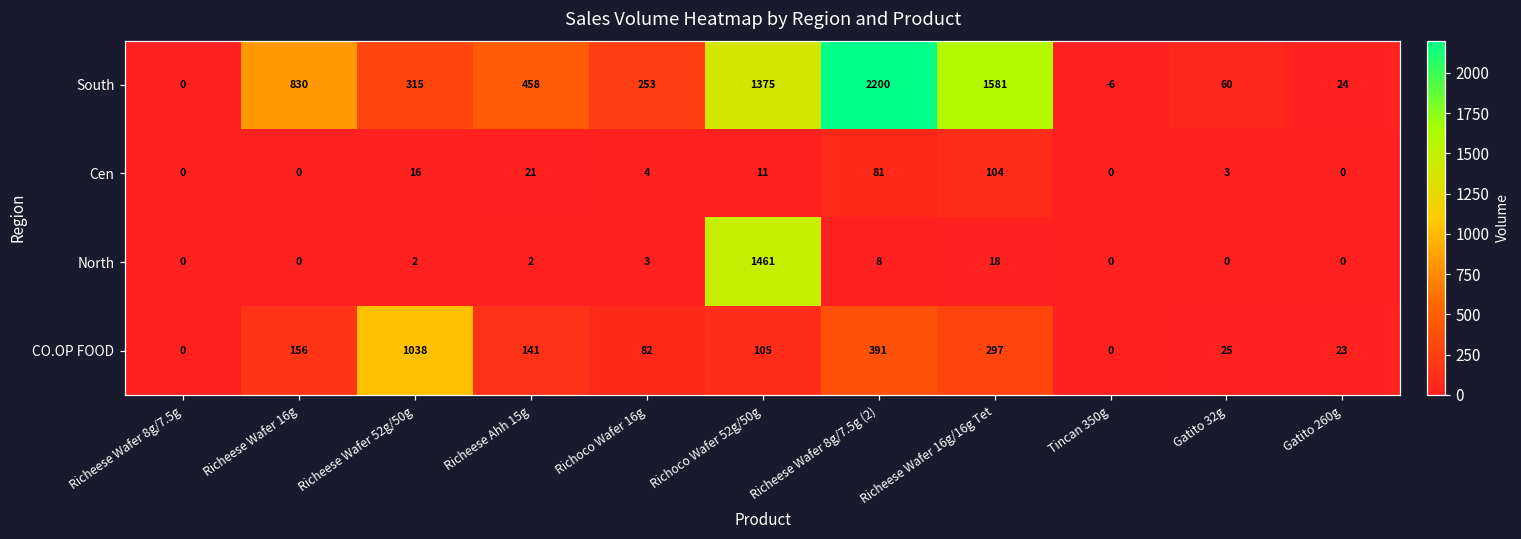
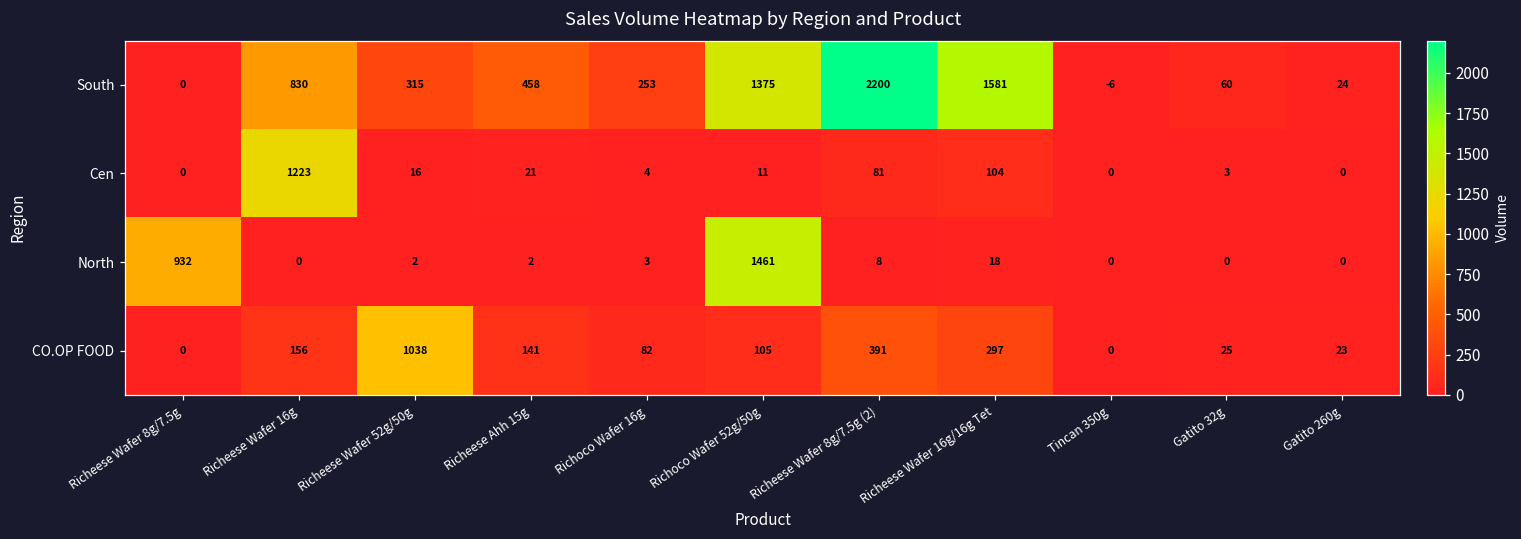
  {
    "South": {
      "Richeese Wafer 8g/7.5g": 0,
      "Richeese Wafer 16g": 830,
      "Richeese Wafer 52g/50g": 315,
      "Richeese Ahh 15g": 458,
      "Richoco Wafer 16g": 253,
      "Richoco Wafer 52g/50g": 1375,
      "Richeese Wafer 8g/7.5g (2)": 2200,
      "Richeese Wafer 16g/16g Tet": 1581,
      "Tincan 350g": -6,
      "Gatito 32g": 60,
      "Gatito 260g": 24
    },
    "Cen": {
      "Richeese Wafer 8g/7.5g": 0,
-     "Richeese Wafer 16g": 0,
+     "Richeese Wafer 16g": 1223,
      "Richeese Wafer 52g/50g": 16,
      "Richeese Ahh 15g": 21,
      "Richoco Wafer 16g": 4,
      "Richoco Wafer 52g/50g": 11,
      "Richeese Wafer 8g/7.5g (2)": 81,
      "Richeese Wafer 16g/16g Tet": 104,
      "Tincan 350g": 0,
      "Gatito 32g": 3,
      "Gatito 260g": 0
    },
    "North": {
-     "Richeese Wafer 8g/7.5g": 0,
+     "Richeese Wafer 8g/7.5g": 932,
      "Richeese Wafer 16g": 0,
      "Richeese Wafer 52g/50g": 2,
      "Richeese Ahh 15g": 2,
      "Richoco Wafer 16g": 3,
      "Richoco Wafer 52g/50g": 1461,
      "Richeese Wafer 8g/7.5g (2)": 8,
      "Richeese Wafer 16g/16g Tet": 18,
      "Tincan 350g": 0,
      "Gatito 32g": 0,
      "Gatito 260g": 0
    },
    "CO.OP FOOD": {
      "Richeese Wafer 8g/7.5g": 0,
      "Richeese Wafer 16g": 156,
      "Richeese Wafer 52g/50g": 1038,
      "Richeese Ahh 15g": 141,
      "Richoco Wafer 16g": 82,
      "Richoco Wafer 52g/50g": 105,
      "Richeese Wafer 8g/7.5g (2)": 391,
      "Richeese Wafer 16g/16g Tet": 297,
      "Tincan 350g": 0,
      "Gatito 32g": 25,
      "Gatito 260g": 23
    }
  }
